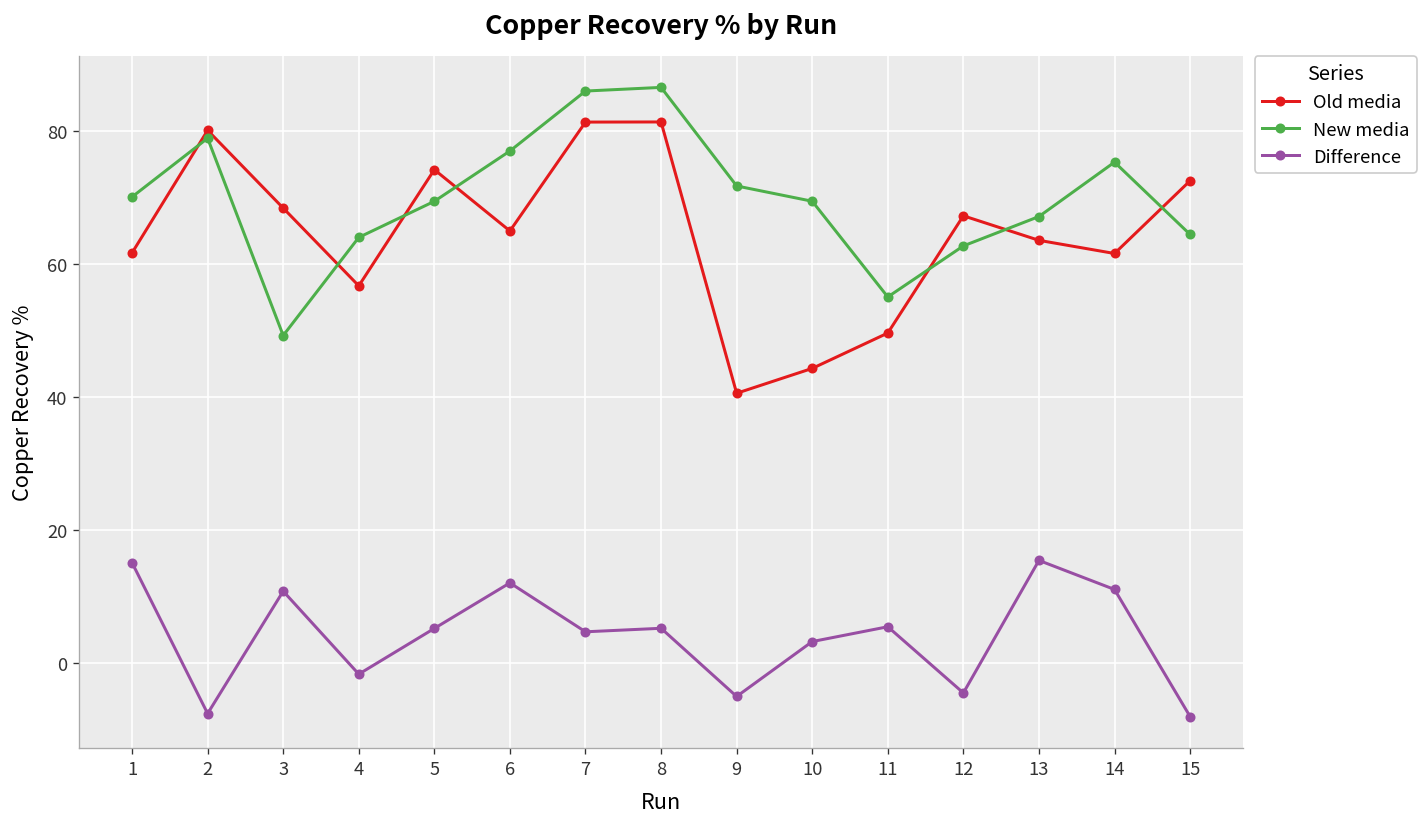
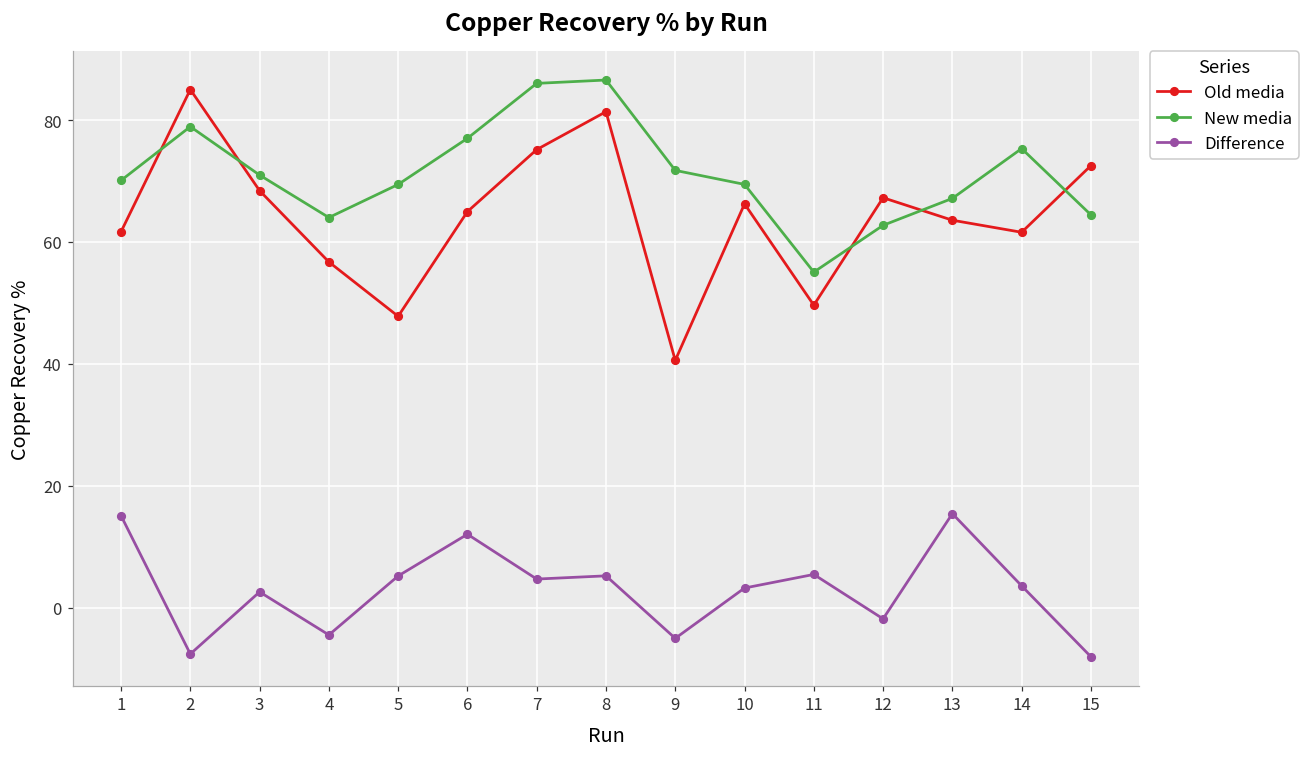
  {
    "Old media": {
      "1": 62,
-     "2": 80,
+     "2": 85,
      "3": 68,
      "4": 57,
-     "5": 74,
+     "5": 48,
      "6": 65,
-     "7": 81,
+     "7": 75,
      "8": 81,
      "9": 41,
-     "10": 44,
+     "10": 66,
      "11": 50,
      "12": 67,
      "13": 64,
      "14": 62,
      "15": 73
    },
    "New media": {
      "1": 70,
      "2": 79,
-     "3": 49,
+     "3": 71,
      "4": 64,
      "5": 69,
      "6": 77,
      "7": 86,
      "8": 87,
      "9": 72,
      "10": 69,
      "11": 55,
      "12": 63,
      "13": 67,
      "14": 75,
      "15": 64
    },
    "Difference": {
      "1": 15,
      "2": -8,
-     "3": 11,
-     "4": -2,
+     "3": 3,
+     "4": -5,
      "5": 5,
      "6": 12,
      "7": 5,
      "8": 5,
      "9": -5,
      "10": 3,
      "11": 5,
-     "12": -5,
+     "12": -2,
      "13": 15,
-     "14": 11,
+     "14": 4,
      "15": -8
    }
  }
